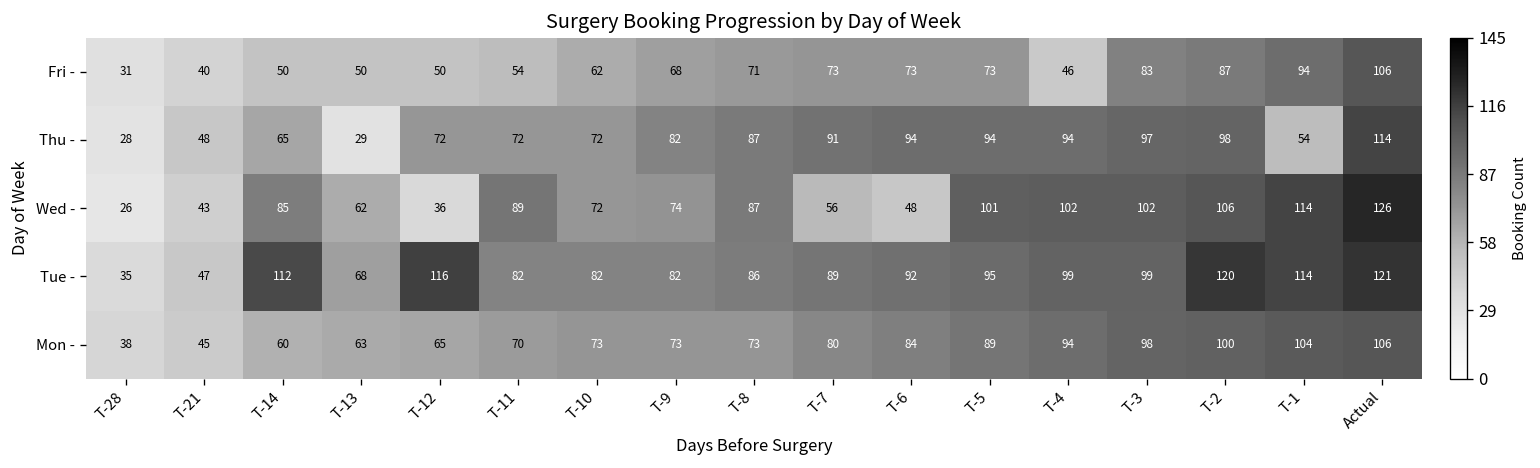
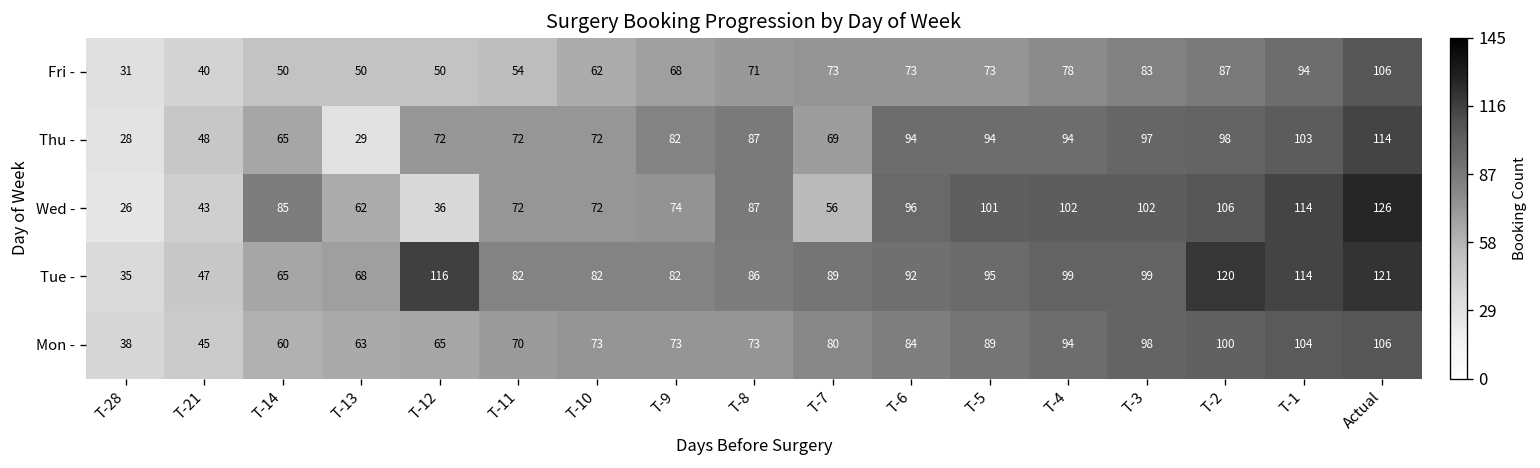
  {
    "Fri -": {
      "T-28": 31,
      "T-21": 40,
      "T-14": 50,
      "T-13": 50,
      "T-12": 50,
      "T-11": 54,
      "T-10": 62,
      "T-9": 68,
      "T-8": 71,
      "T-7": 73,
      "T-6": 73,
      "T-5": 73,
-     "T-4": 46,
+     "T-4": 78,
      "T-3": 83,
      "T-2": 87,
      "T-1": 94,
      "Actual": 106
    },
    "Thu -": {
      "T-28": 28,
      "T-21": 48,
      "T-14": 65,
      "T-13": 29,
      "T-12": 72,
      "T-11": 72,
      "T-10": 72,
      "T-9": 82,
      "T-8": 87,
-     "T-7": 91,
+     "T-7": 69,
      "T-6": 94,
      "T-5": 94,
      "T-4": 94,
      "T-3": 97,
      "T-2": 98,
-     "T-1": 54,
+     "T-1": 103,
      "Actual": 114
    },
    "Wed -": {
      "T-28": 26,
      "T-21": 43,
      "T-14": 85,
      "T-13": 62,
      "T-12": 36,
-     "T-11": 89,
+     "T-11": 72,
      "T-10": 72,
      "T-9": 74,
      "T-8": 87,
      "T-7": 56,
-     "T-6": 48,
+     "T-6": 96,
      "T-5": 101,
      "T-4": 102,
      "T-3": 102,
      "T-2": 106,
      "T-1": 114,
      "Actual": 126
    },
    "Tue -": {
      "T-28": 35,
      "T-21": 47,
-     "T-14": 112,
+     "T-14": 65,
      "T-13": 68,
      "T-12": 116,
      "T-11": 82,
      "T-10": 82,
      "T-9": 82,
      "T-8": 86,
      "T-7": 89,
      "T-6": 92,
      "T-5": 95,
      "T-4": 99,
      "T-3": 99,
      "T-2": 120,
      "T-1": 114,
      "Actual": 121
    },
    "Mon -": {
      "T-28": 38,
      "T-21": 45,
      "T-14": 60,
      "T-13": 63,
      "T-12": 65,
      "T-11": 70,
      "T-10": 73,
      "T-9": 73,
      "T-8": 73,
      "T-7": 80,
      "T-6": 84,
      "T-5": 89,
      "T-4": 94,
      "T-3": 98,
      "T-2": 100,
      "T-1": 104,
      "Actual": 106
    }
  }
